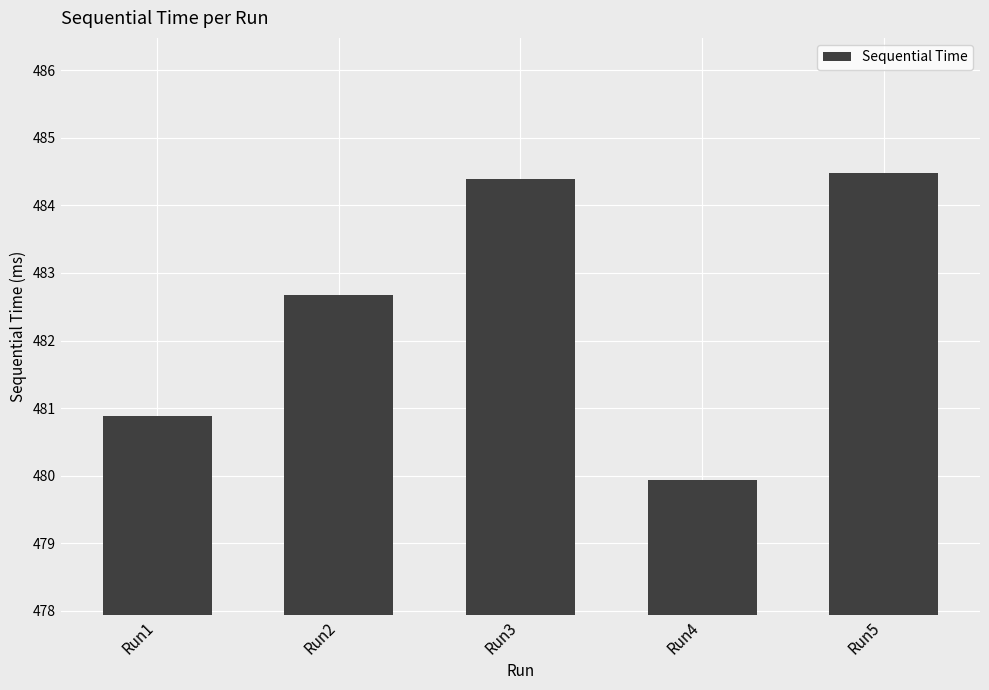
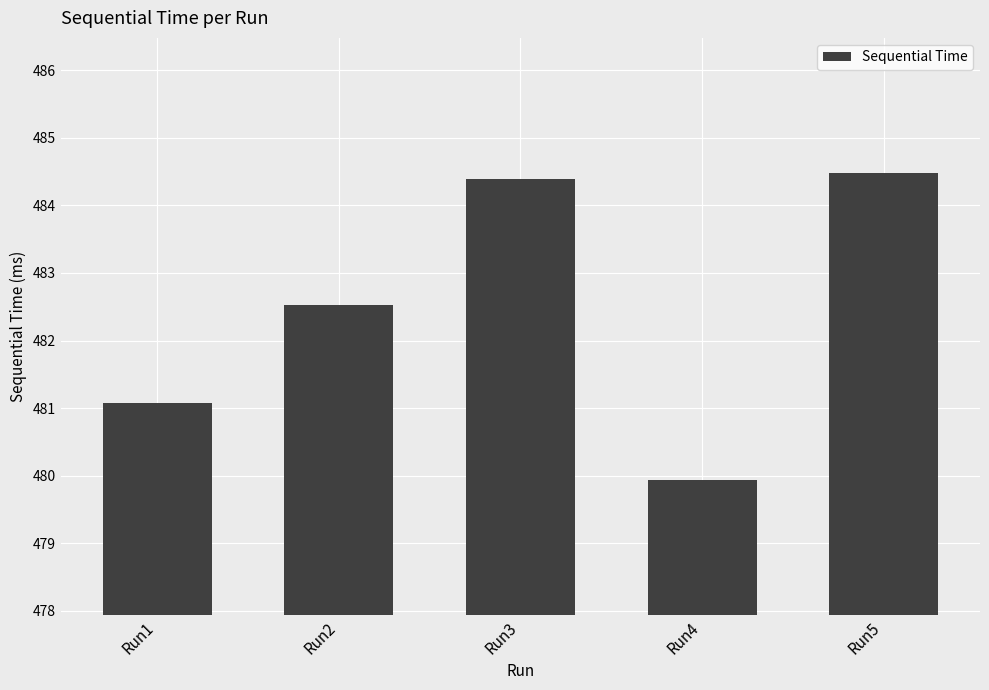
  {
-   "Run1": 480.9,
-   "Run2": 482.7,
+   "Run1": 481.1,
+   "Run2": 482.5,
    "Run3": 484.4,
    "Run4": 479.9,
    "Run5": 484.5
  }
